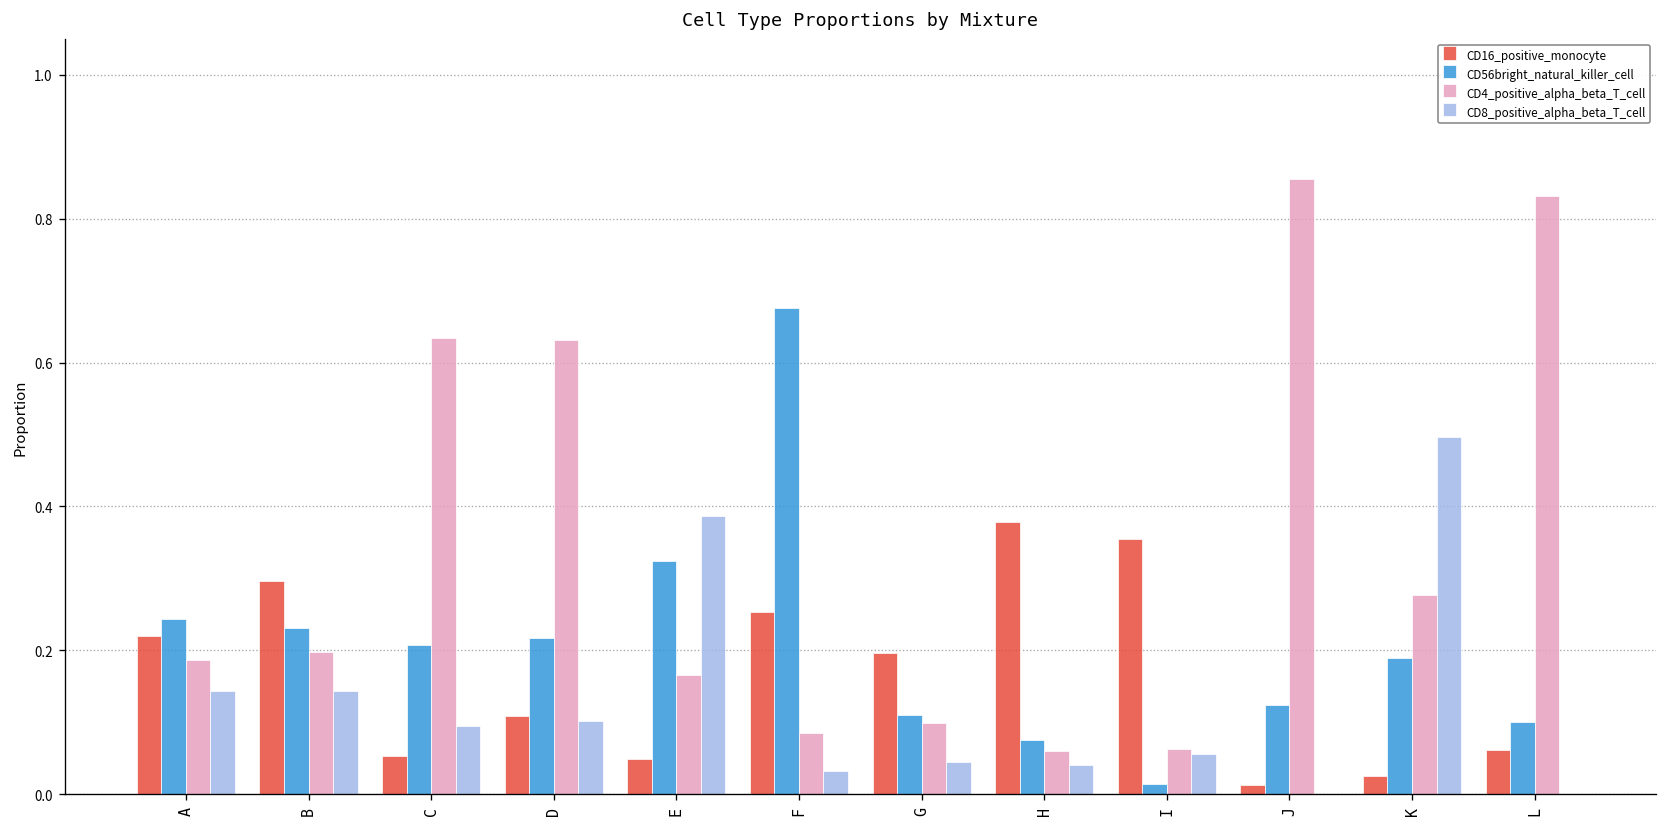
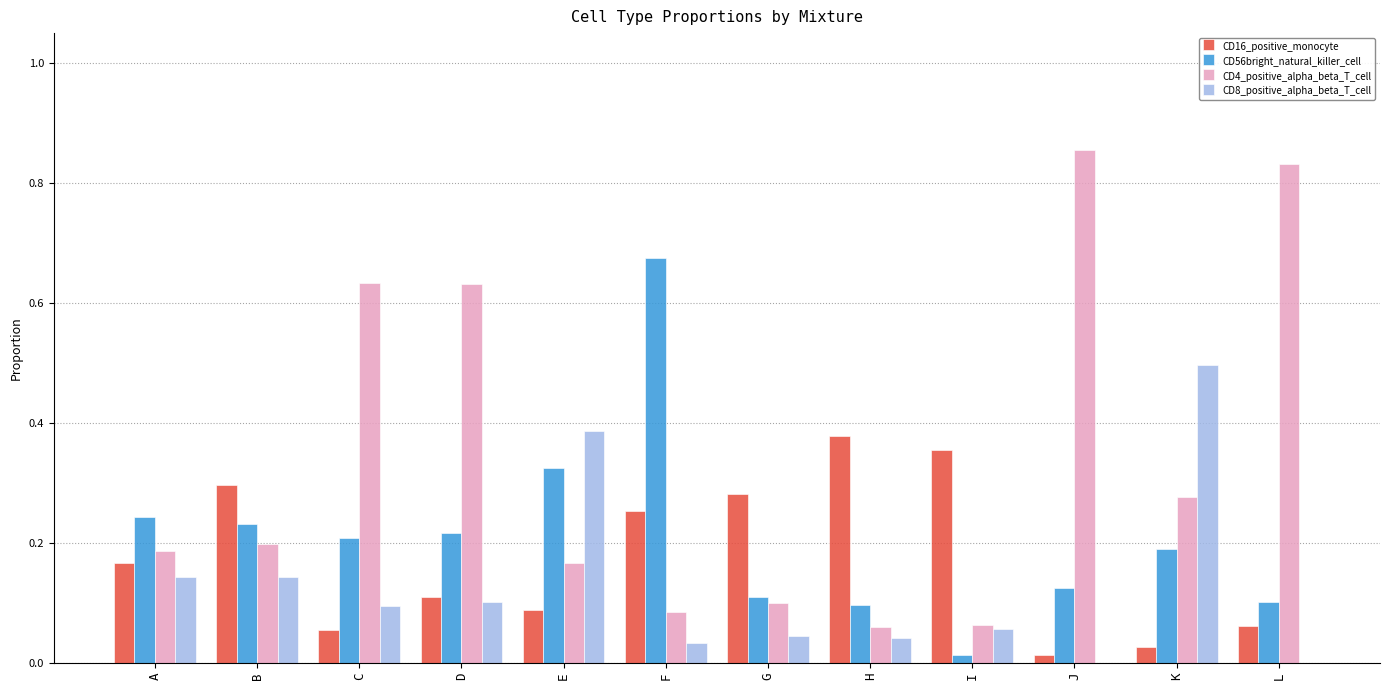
  {
    "CD16_positive_monocyte": {
-     "A": 0.22,
+     "A": 0.17,
      "B": 0.30,
      "C": 0.05,
      "D": 0.11,
-     "E": 0.05,
+     "E": 0.09,
      "F": 0.25,
-     "G": 0.20,
+     "G": 0.28,
      "H": 0.38,
      "I": 0.35,
      "J": 0.01,
      "K": 0.03,
      "L": 0.06
    },
    "CD56bright_natural_killer_cell": {
      "A": 0.24,
      "B": 0.23,
      "C": 0.21,
      "D": 0.22,
      "E": 0.32,
      "F": 0.68,
      "G": 0.11,
-     "H": 0.08,
+     "H": 0.10,
      "I": 0.01,
      "J": 0.12,
      "K": 0.19,
      "L": 0.10
    },
    "CD4_positive_alpha_beta_T_cell": {
      "A": 0.19,
      "B": 0.20,
      "C": 0.63,
      "D": 0.63,
      "E": 0.17,
      "F": 0.08,
      "G": 0.10,
      "H": 0.06,
      "I": 0.06,
      "J": 0.85,
      "K": 0.28,
      "L": 0.83
    },
    "CD8_positive_alpha_beta_T_cell": {
      "A": 0.14,
      "B": 0.14,
      "C": 0.09,
      "D": 0.10,
      "E": 0.39,
      "F": 0.03,
      "G": 0.04,
      "H": 0.04,
      "I": 0.06,
      "J": 0.00,
      "K": 0.50,
      "L": 0.00
    }
  }
